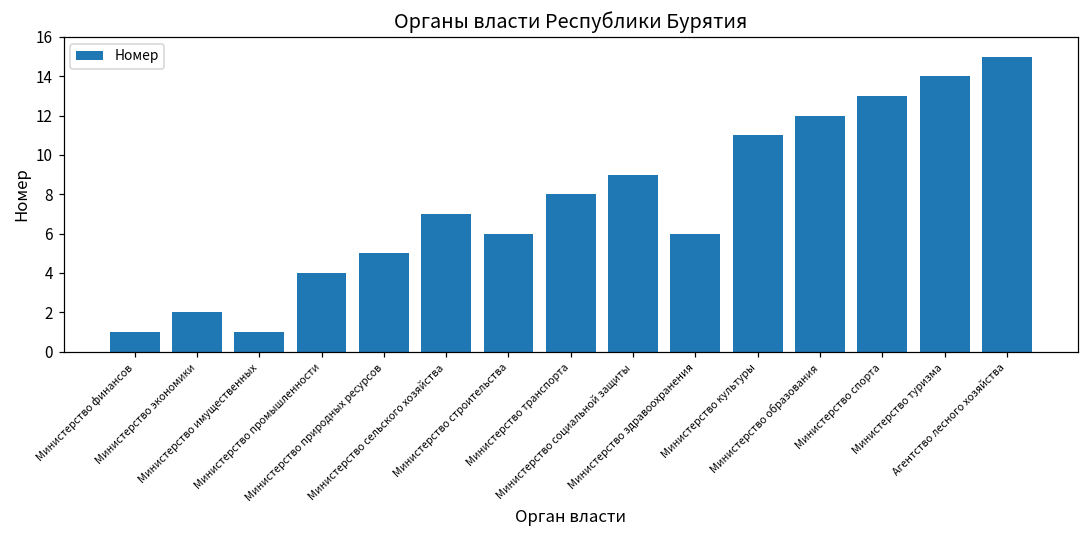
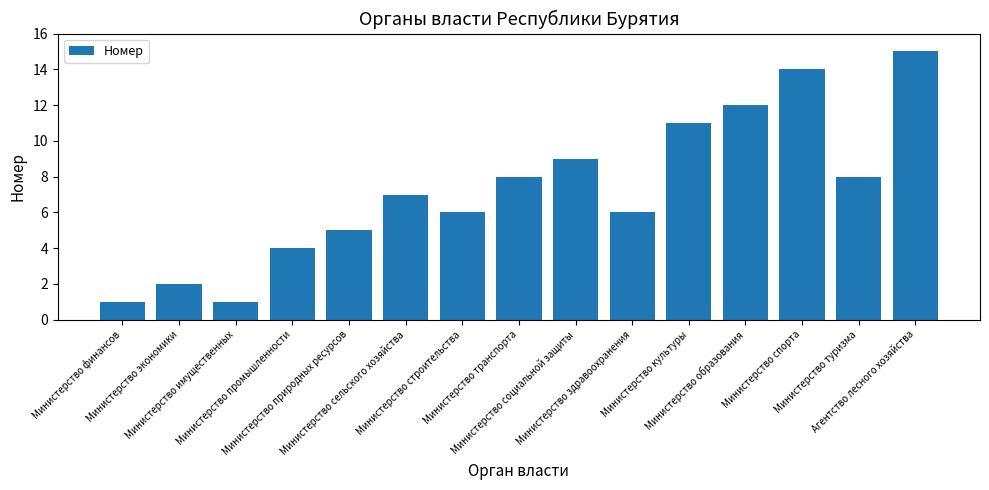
  {
    "Министерство финансов": 1,
    "Министерство экономики": 2,
    "Министерство имущественных": 1,
    "Министерство промышленности": 4,
    "Министерство природных ресурсов": 5,
    "Министерство сельского хозяйства": 7,
    "Министерство строительства": 6,
    "Министерство транспорта": 8,
    "Министерство социальной защиты": 9,
    "Министерство здравоохранения": 6,
    "Министерство культуры": 11,
    "Министерство образования": 12,
-   "Министерство спорта": 13,
-   "Министерство туризма": 14,
+   "Министерство спорта": 14,
+   "Министерство туризма": 8,
    "Агентство лесного хозяйства": 15
  }
